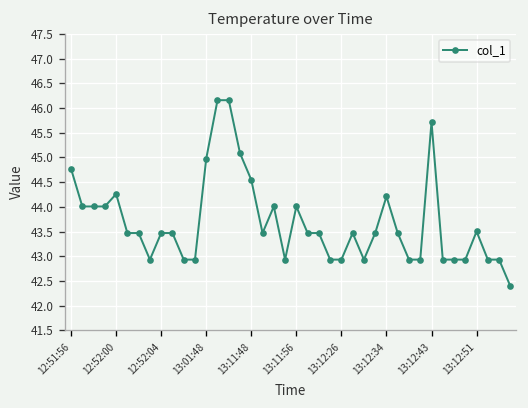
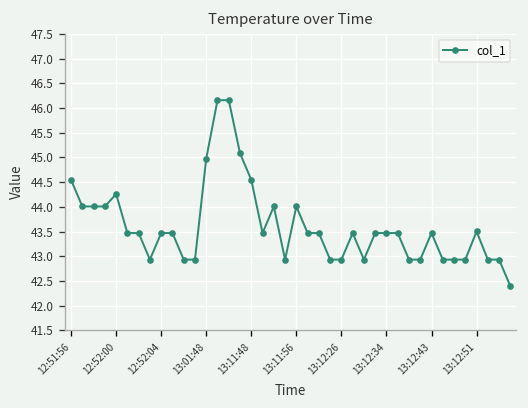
  {
-   "12:51:56": 44.8,
+   "12:51:56": 44.5,
    "12:52:00": 44.3,
    "12:52:04": 43.5,
    "13:01:48": 45.0,
    "13:11:48": 44.5,
    "13:11:56": 44.0,
    "13:12:26": 42.9,
-   "13:12:34": 44.2,
-   "13:12:43": 45.7,
+   "13:12:34": 43.5,
+   "13:12:43": 43.5,
    "13:12:51": 43.5
  }
